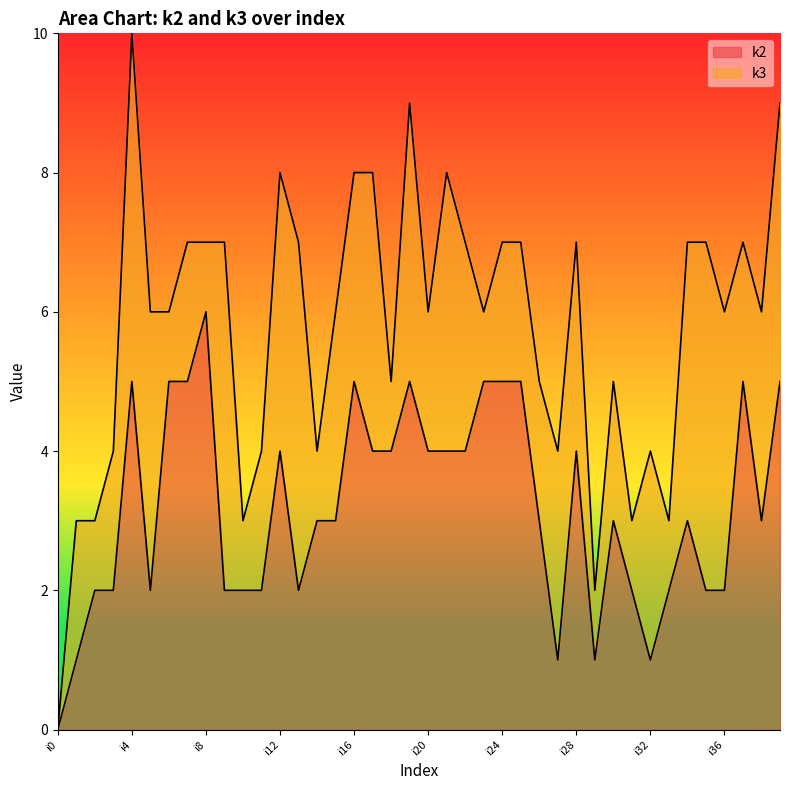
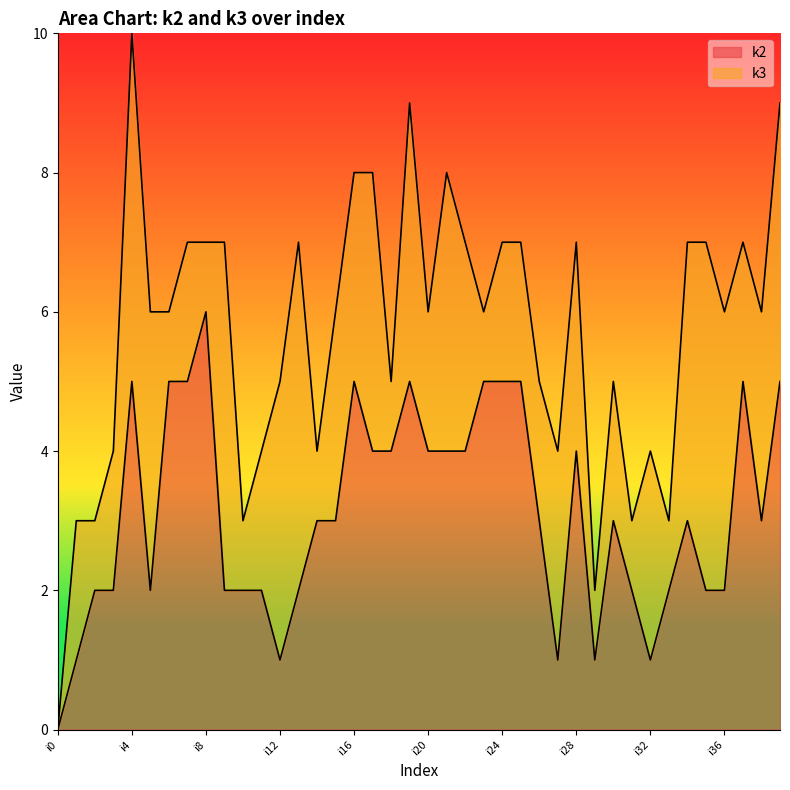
  {
    "k2": {
      "i4": 5,
      "i8": 6,
-     "i12": 4,
+     "i12": 1,
      "i16": 5,
      "i20": 4,
      "i24": 5,
      "i28": 4,
      "i32": 1,
      "i36": 2
    },
    "k3": {
      "i4": 5,
      "i8": 1,
      "i12": 4,
      "i16": 3,
      "i20": 2,
      "i24": 2,
      "i28": 3,
      "i32": 3,
      "i36": 4
    }
  }
